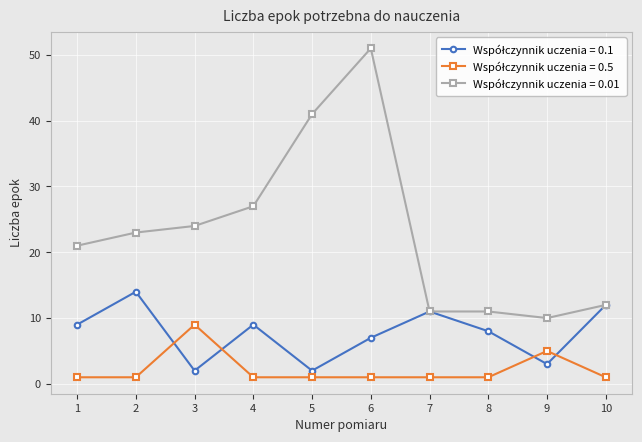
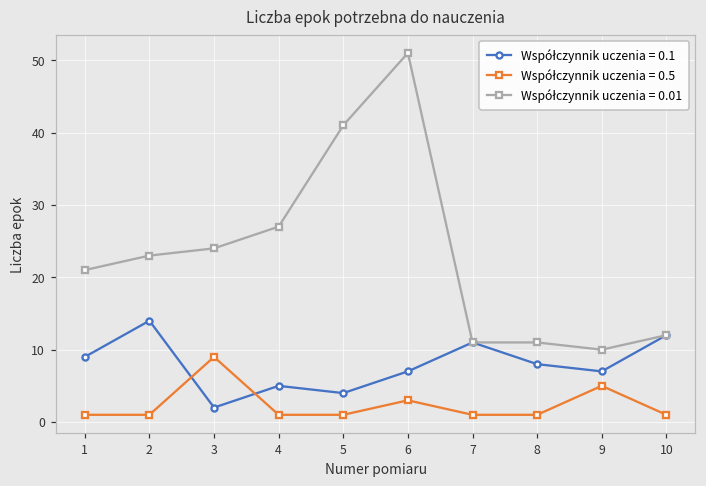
  {
    "Współczynnik uczenia = 0.1": {
      "1": 9,
      "2": 14,
      "3": 2,
-     "4": 9,
-     "5": 2,
+     "4": 5,
+     "5": 4,
      "6": 7,
      "8": 8,
-     "9": 3
+     "9": 7
    },
    "Współczynnik uczenia = 0.5": {
      "1": 1,
      "2": 1,
      "3": 9,
      "4": 1,
      "5": 1,
-     "6": 1,
+     "6": 3,
      "7": 1,
      "8": 1,
      "9": 5,
      "10": 1
    },
    "Współczynnik uczenia = 0.01": {
      "1": 21,
      "2": 23,
      "3": 24,
      "4": 27,
      "5": 41,
      "6": 51,
      "8": 11,
      "9": 10
    }
  }
